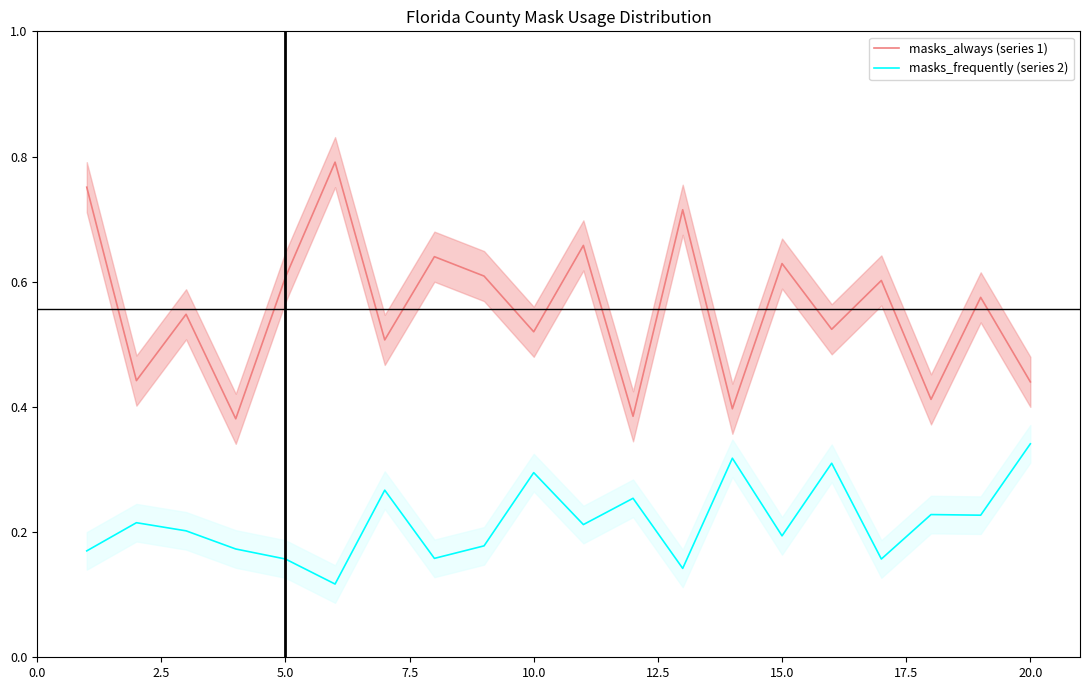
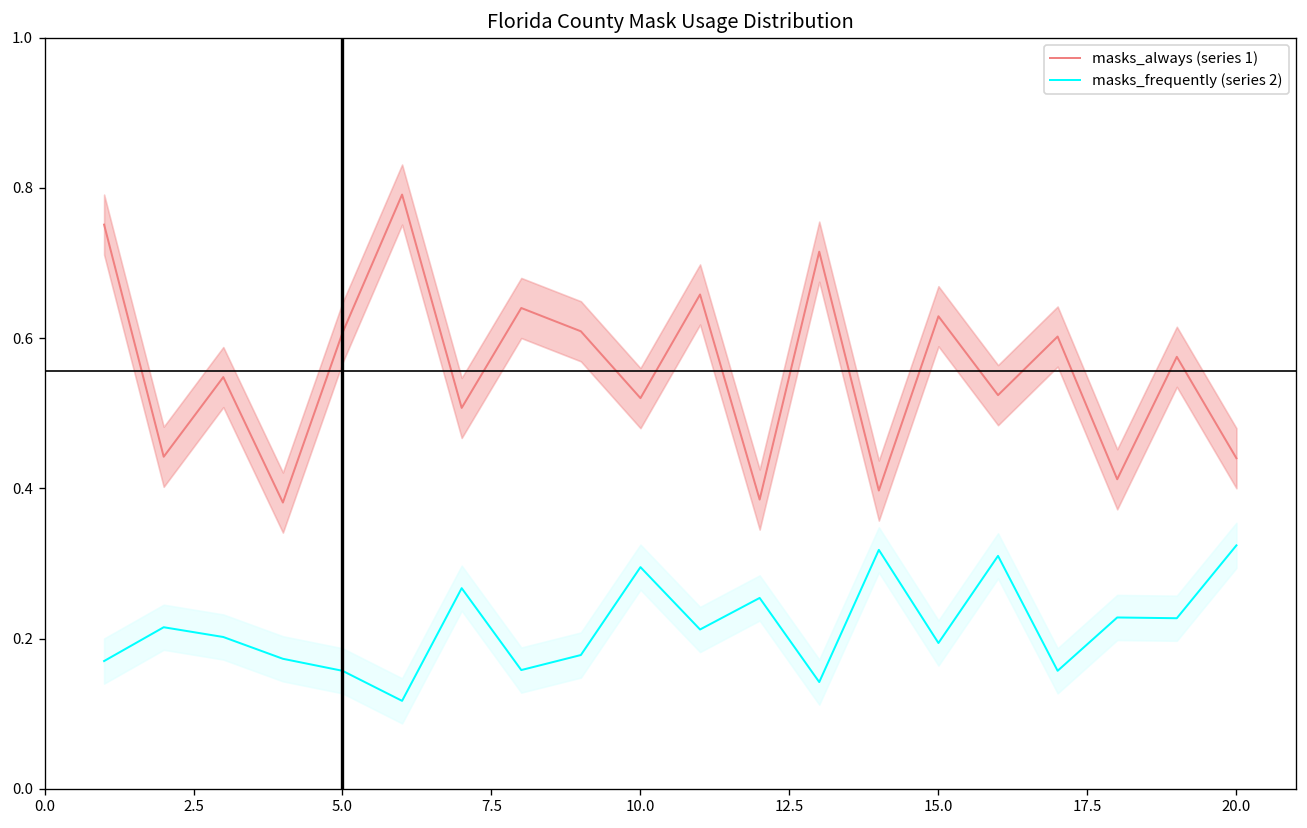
  {
    "masks_frequently (series 2)": {
      "5.0": 0.16,
      "10.0": 0.30,
      "15.0": 0.19,
-     "20.0": 0.34
+     "20.0": 0.32
    }
  }
